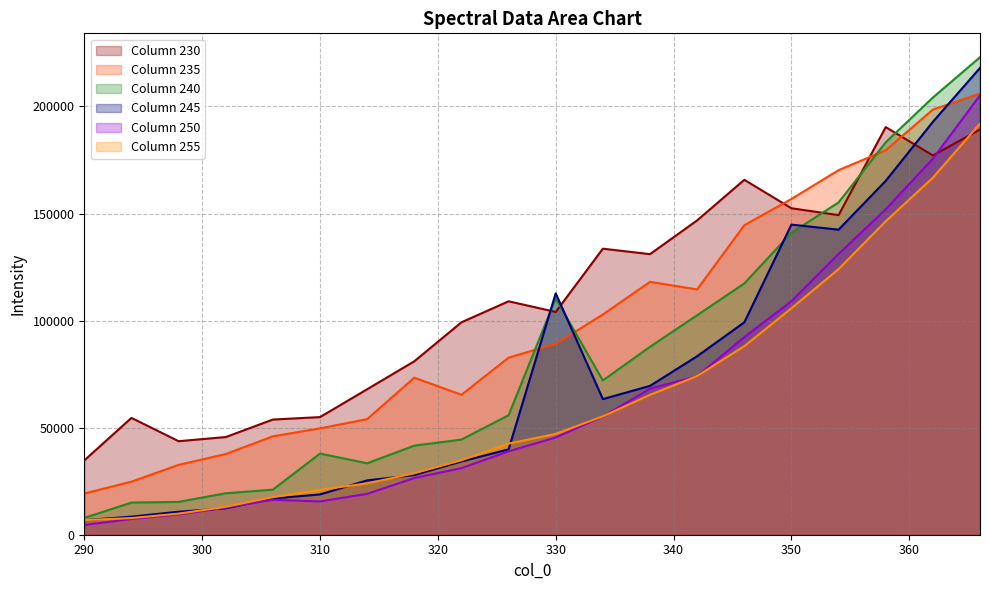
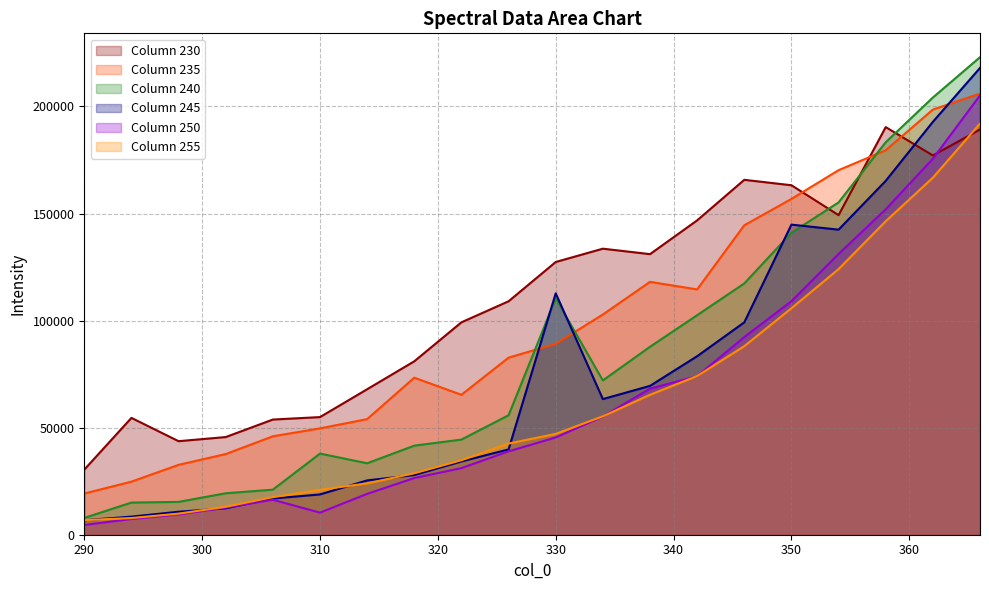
  {
    "Column 230": {
-     "290": 35000,
+     "290": 30000,
      "310": 55000,
-     "330": 104000,
-     "350": 152000
+     "330": 127000,
+     "350": 163000
    },
    "Column 240": {
      "310": 38000,
      "330": 110000,
      "350": 141000
    },
    "Column 245": {
      "310": 19000,
      "330": 113000,
      "350": 145000
    },
    "Column 250": {
      "290": 5000,
-     "310": 16000,
+     "310": 10000,
      "330": 45000,
      "350": 109000
    }
  }
